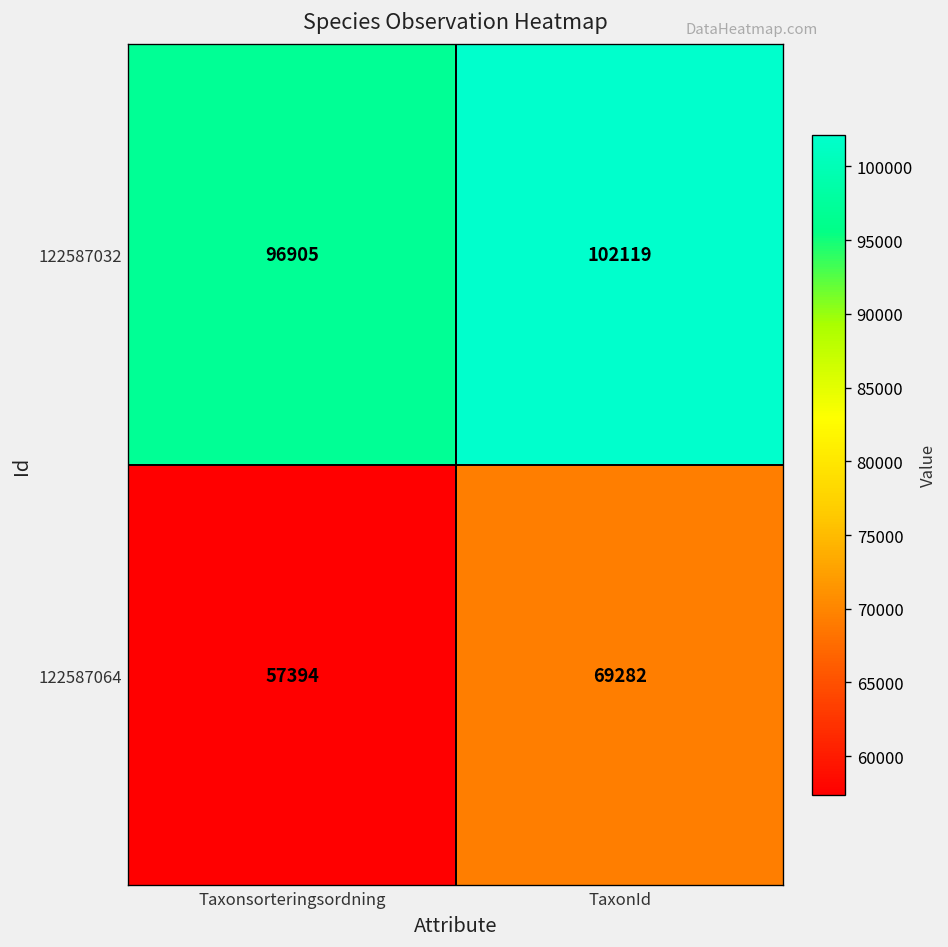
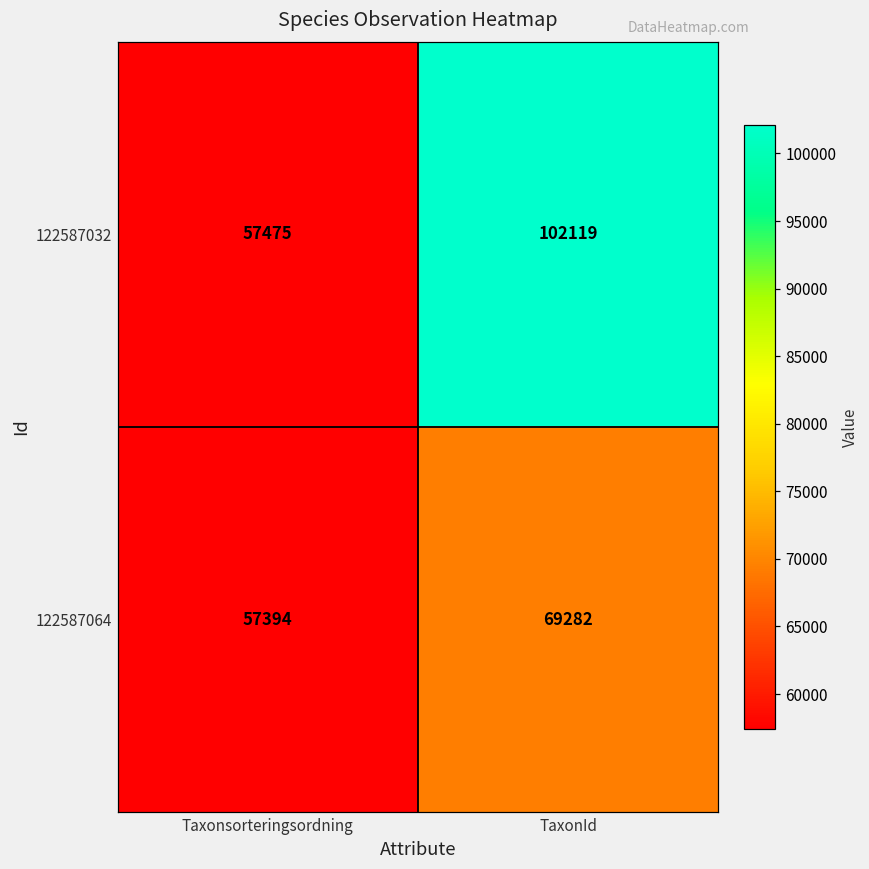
  {
    "122587032": {
-     "Taxonsorteringsordning": 96905,
+     "Taxonsorteringsordning": 57475,
      "TaxonId": 102119
    },
    "122587064": {
      "Taxonsorteringsordning": 57394,
      "TaxonId": 69282
    }
  }
